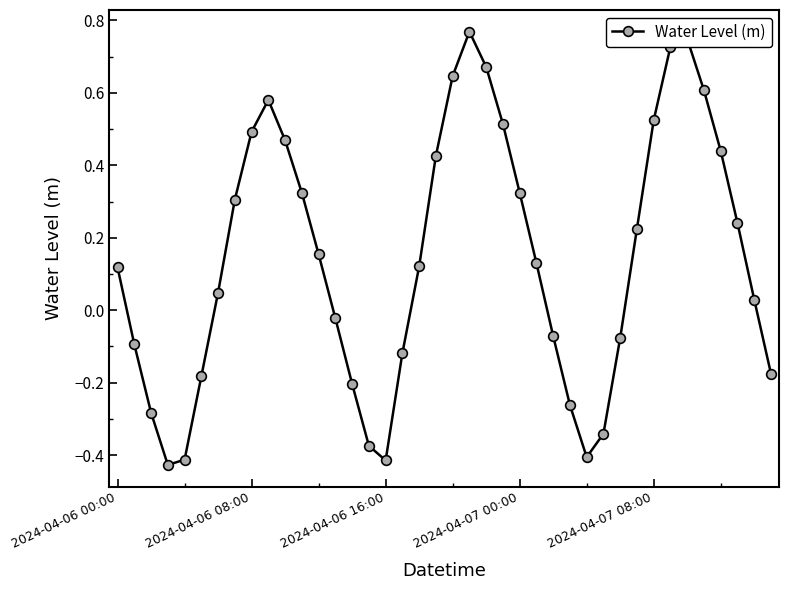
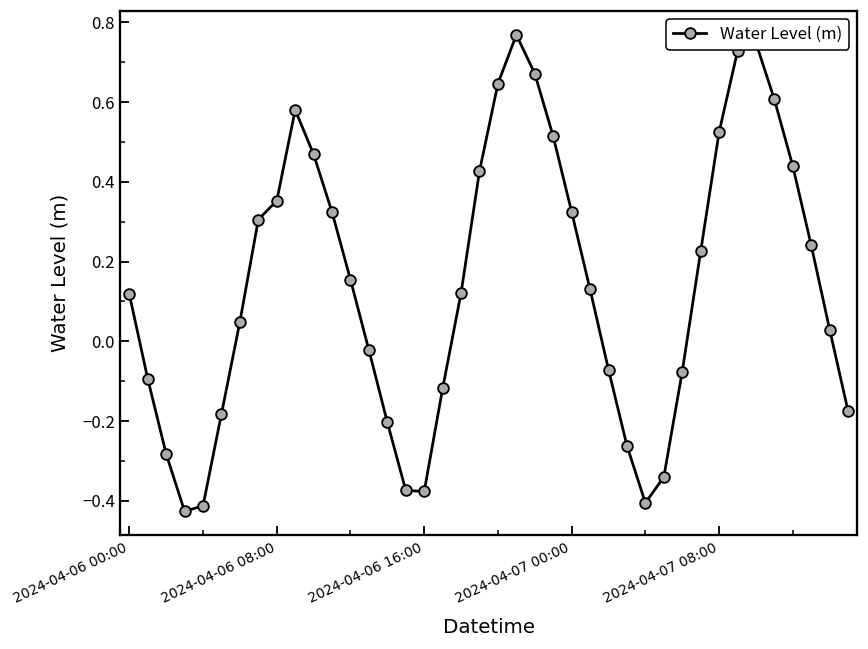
  {
    "2024-04-06 00:00": 0.12,
-   "2024-04-06 08:00": 0.49,
-   "2024-04-06 16:00": -0.41,
+   "2024-04-06 08:00": 0.35,
+   "2024-04-06 16:00": -0.38,
    "2024-04-07 00:00": 0.32,
    "2024-04-07 08:00": 0.52
  }
